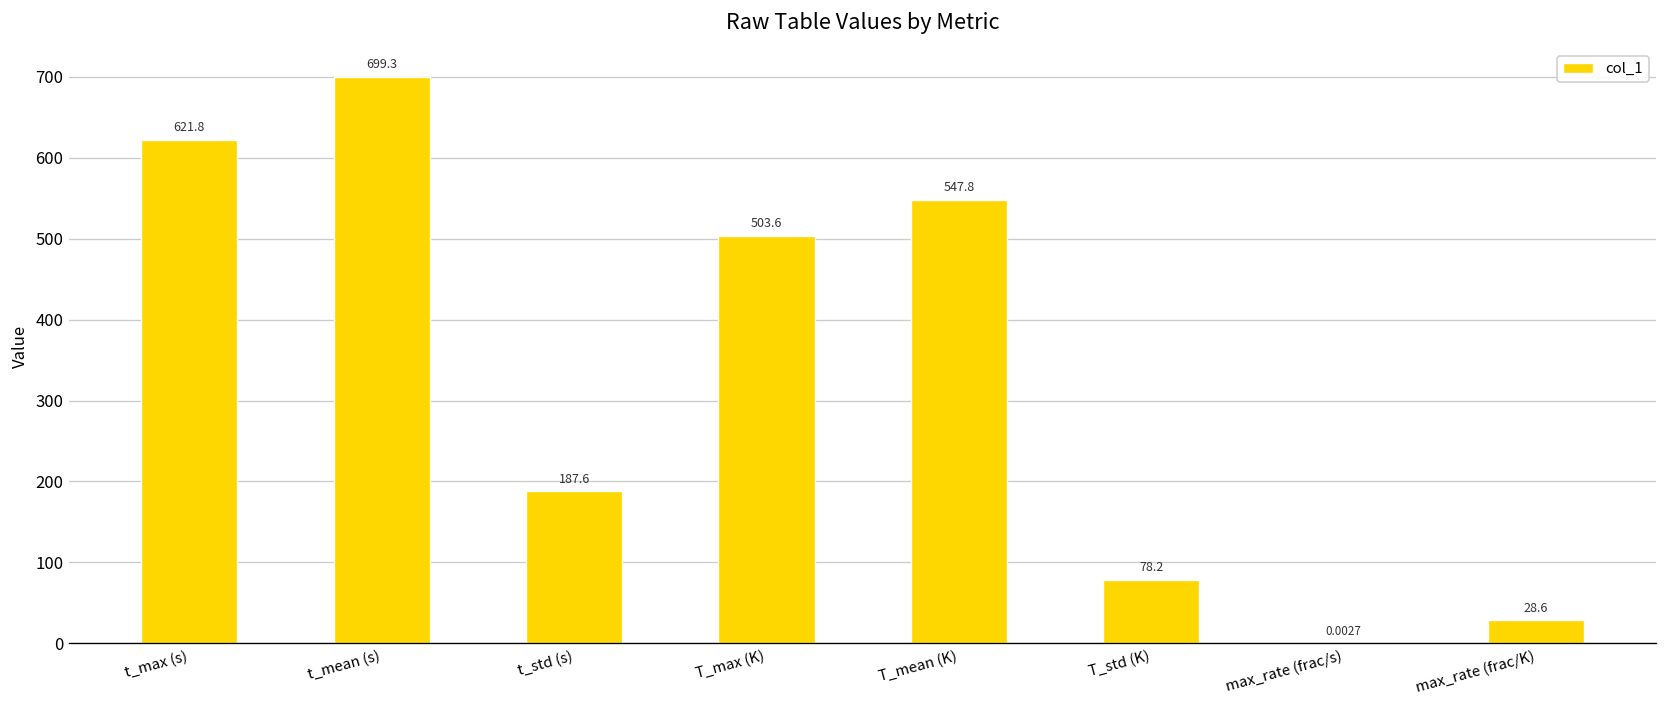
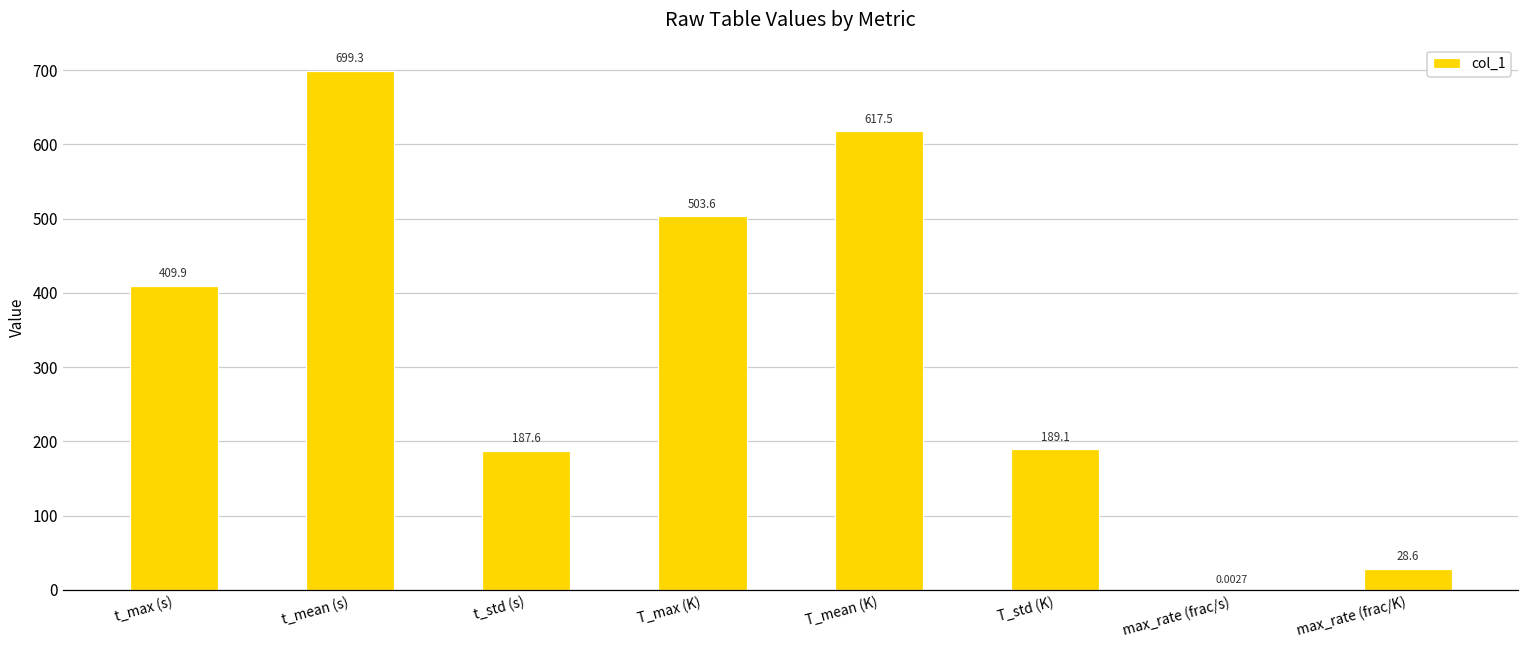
  {
-   "t_max (s)": 621.8,
+   "t_max (s)": 409.9,
    "t_mean (s)": 699.3,
    "t_std (s)": 187.6,
    "T_max (K)": 503.6,
-   "T_mean (K)": 547.8,
-   "T_std (K)": 78.2,
+   "T_mean (K)": 617.5,
+   "T_std (K)": 189.1,
    "max_rate (frac/s)": 0.0027,
    "max_rate (frac/K)": 28.6
  }
